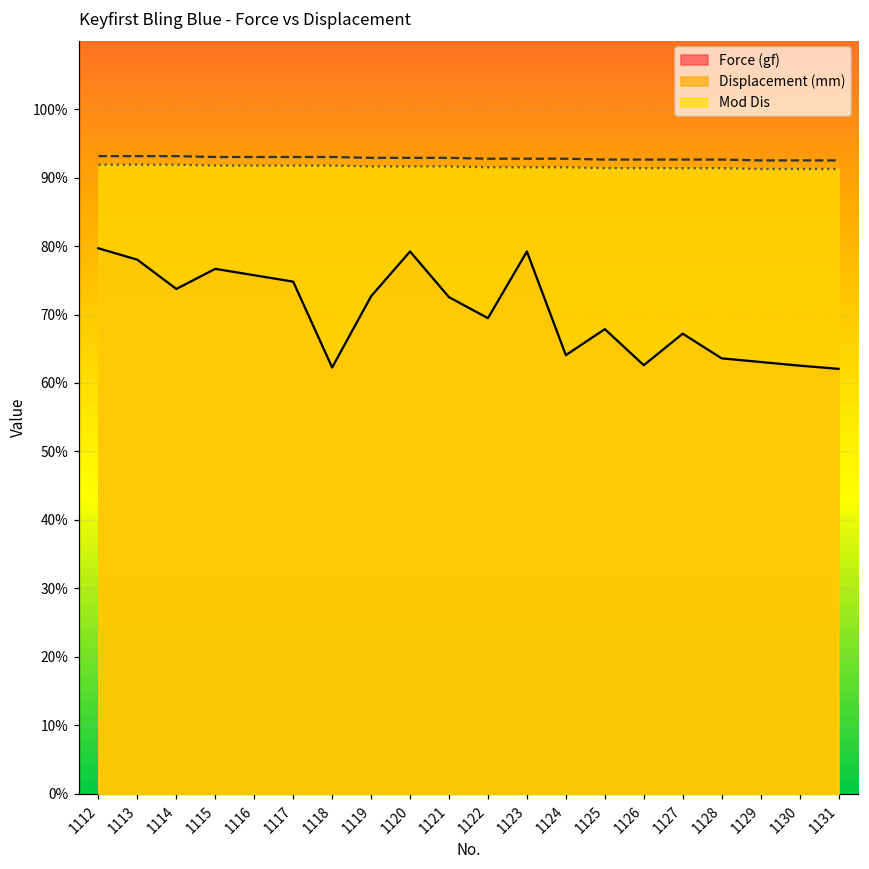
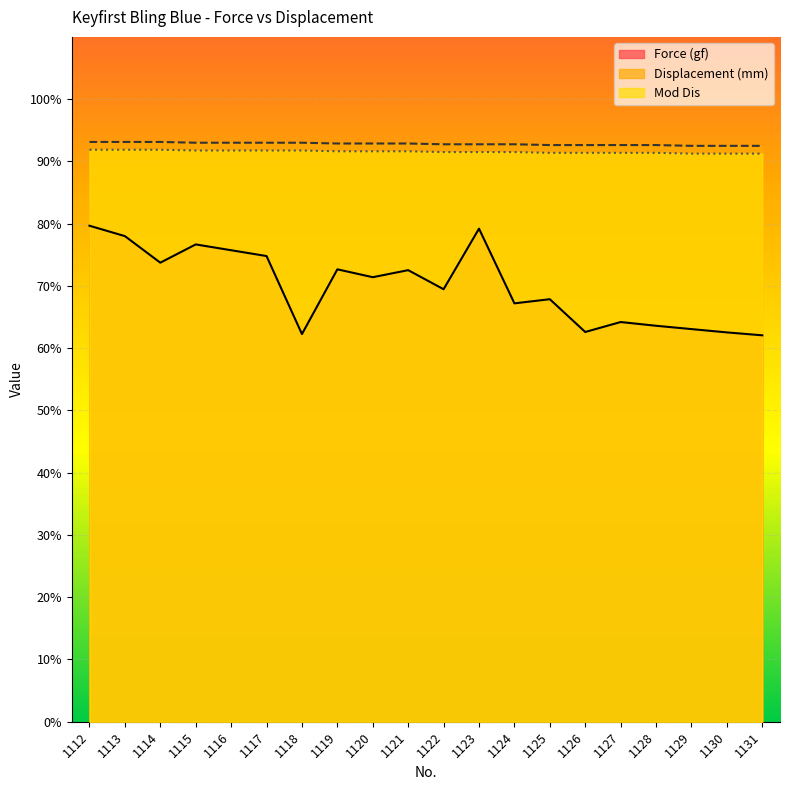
  {
    "Force (gf)": {
      "1112": "80%",
      "1113": "78%",
      "1114": "74%",
      "1115": "77%",
      "1116": "76%",
      "1117": "75%",
      "1118": "62%",
      "1119": "73%",
-     "1120": "79%",
+     "1120": "71%",
      "1121": "73%",
      "1122": "69%",
      "1123": "79%",
-     "1124": "64%",
+     "1124": "67%",
      "1125": "68%",
      "1126": "63%",
-     "1127": "67%",
+     "1127": "64%",
      "1128": "64%",
      "1129": "63%",
      "1130": "63%",
      "1131": "62%"
    }
  }
